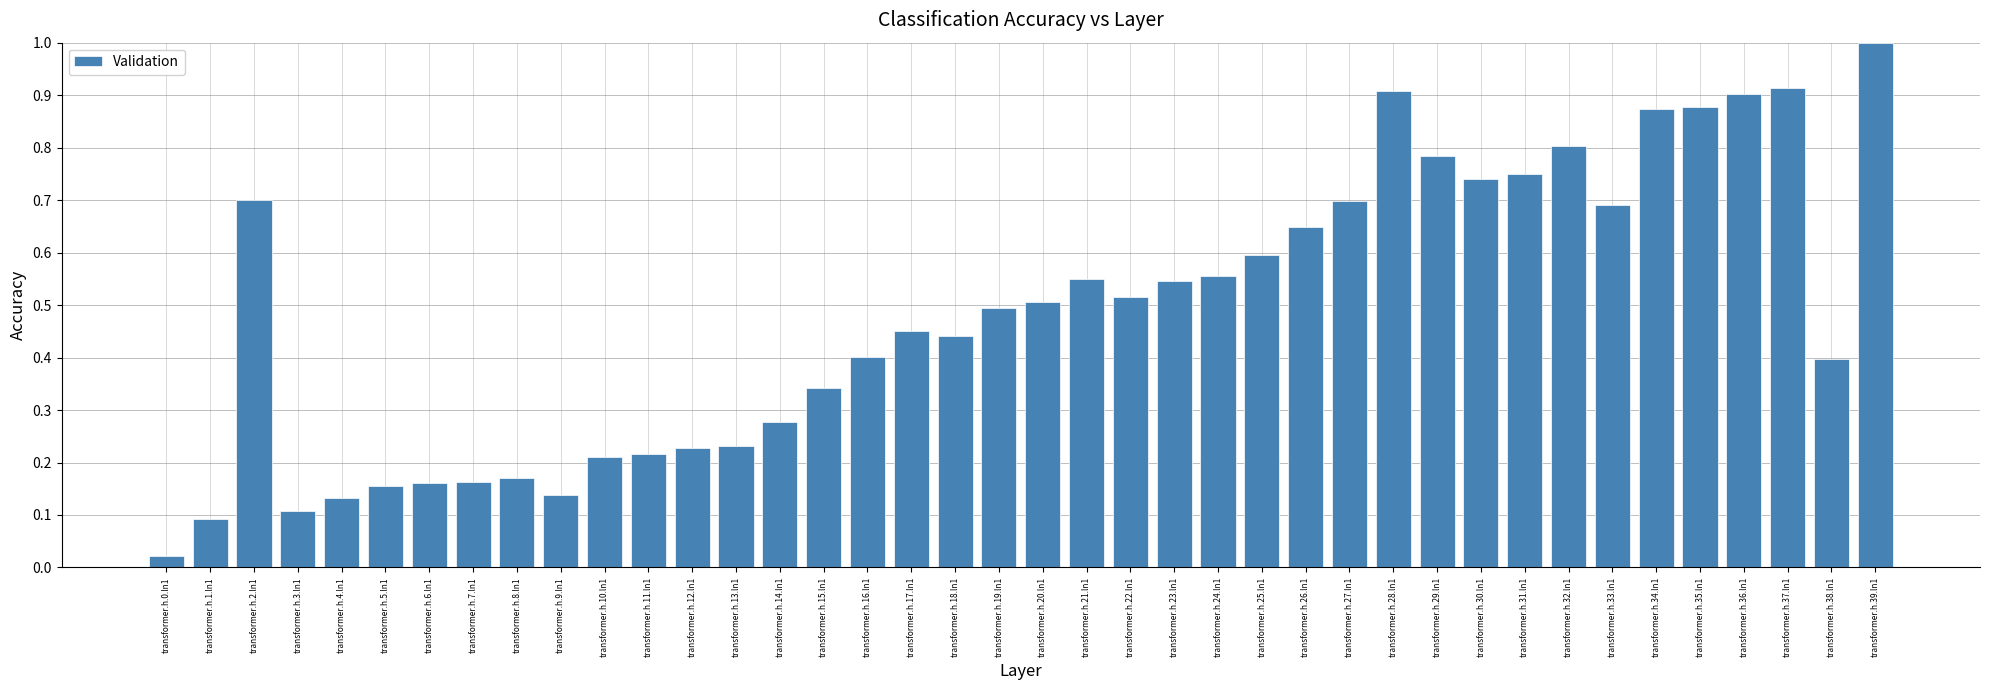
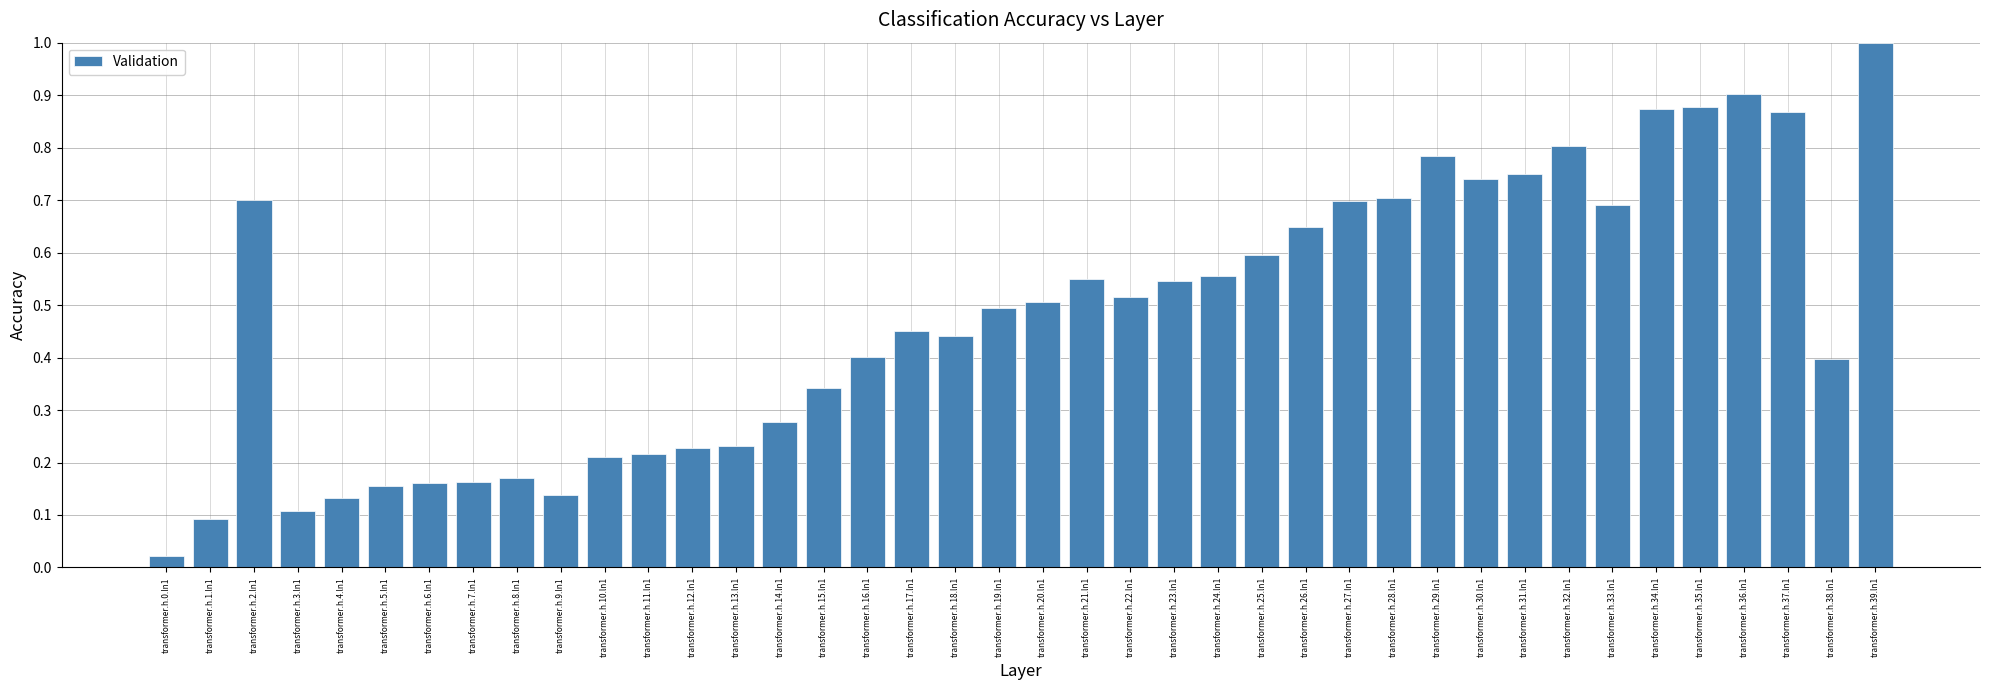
  {
    "transformer.h.0.ln1": 0.02,
    "transformer.h.1.ln1": 0.09,
    "transformer.h.2.ln1": 0.70,
    "transformer.h.3.ln1": 0.11,
    "transformer.h.4.ln1": 0.13,
    "transformer.h.5.ln1": 0.15,
    "transformer.h.6.ln1": 0.16,
    "transformer.h.7.ln1": 0.16,
    "transformer.h.8.ln1": 0.17,
    "transformer.h.9.ln1": 0.14,
    "transformer.h.10.ln1": 0.21,
    "transformer.h.11.ln1": 0.22,
    "transformer.h.12.ln1": 0.23,
    "transformer.h.13.ln1": 0.23,
    "transformer.h.14.ln1": 0.28,
    "transformer.h.15.ln1": 0.34,
    "transformer.h.16.ln1": 0.40,
    "transformer.h.17.ln1": 0.45,
    "transformer.h.18.ln1": 0.44,
    "transformer.h.19.ln1": 0.49,
    "transformer.h.20.ln1": 0.51,
    "transformer.h.21.ln1": 0.55,
    "transformer.h.22.ln1": 0.52,
    "transformer.h.23.ln1": 0.55,
    "transformer.h.24.ln1": 0.56,
    "transformer.h.25.ln1": 0.60,
    "transformer.h.26.ln1": 0.65,
    "transformer.h.27.ln1": 0.70,
-   "transformer.h.28.ln1": 0.91,
+   "transformer.h.28.ln1": 0.70,
    "transformer.h.29.ln1": 0.78,
    "transformer.h.30.ln1": 0.74,
    "transformer.h.31.ln1": 0.75,
    "transformer.h.32.ln1": 0.80,
    "transformer.h.33.ln1": 0.69,
    "transformer.h.34.ln1": 0.87,
    "transformer.h.35.ln1": 0.88,
    "transformer.h.36.ln1": 0.90,
-   "transformer.h.37.ln1": 0.91,
+   "transformer.h.37.ln1": 0.87,
    "transformer.h.38.ln1": 0.40,
    "transformer.h.39.ln1": 1.00
  }
